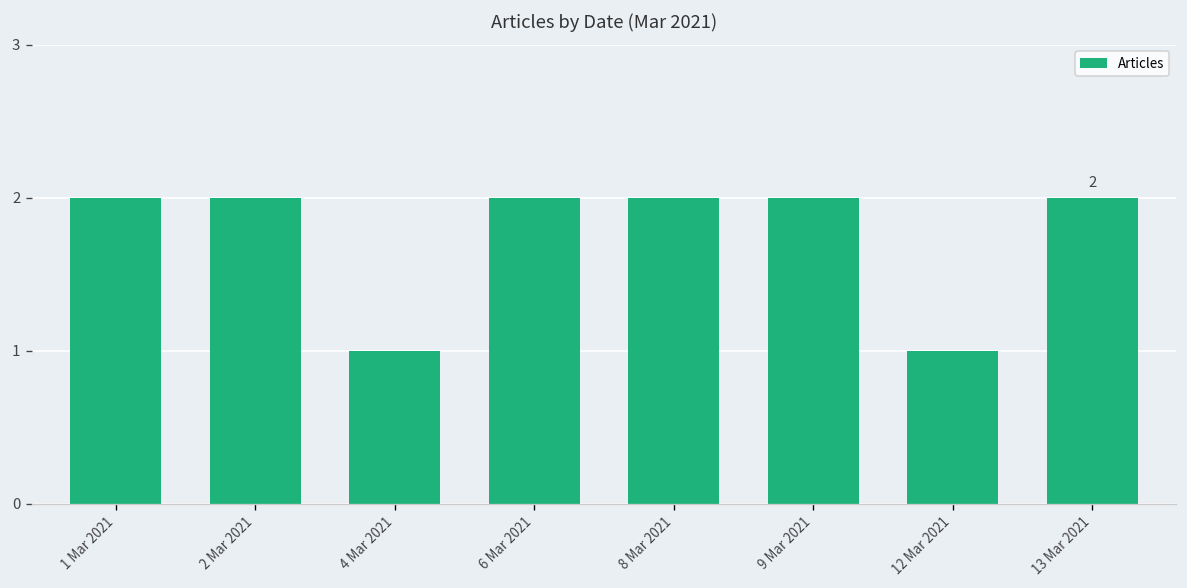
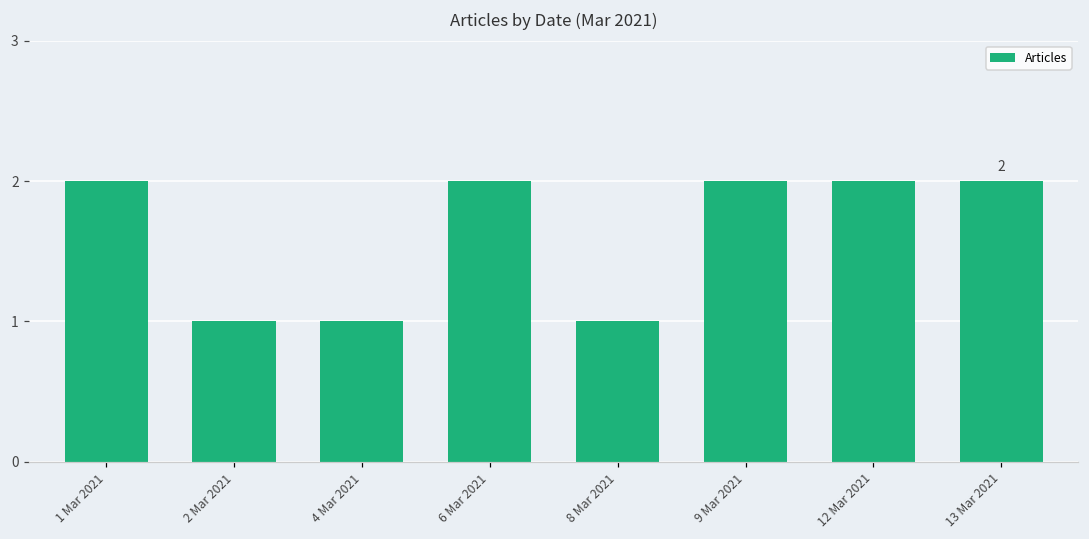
  {
    "1 Mar 2021": 2,
-   "2 Mar 2021": 2,
+   "2 Mar 2021": 1,
    "4 Mar 2021": 1,
    "6 Mar 2021": 2,
-   "8 Mar 2021": 2,
+   "8 Mar 2021": 1,
    "9 Mar 2021": 2,
-   "12 Mar 2021": 1
+   "12 Mar 2021": 2
  }
